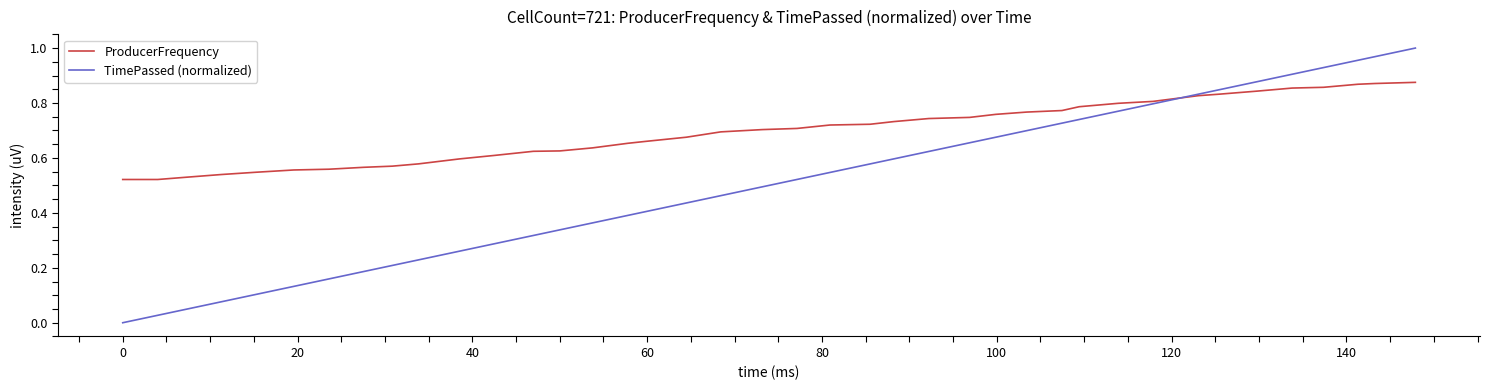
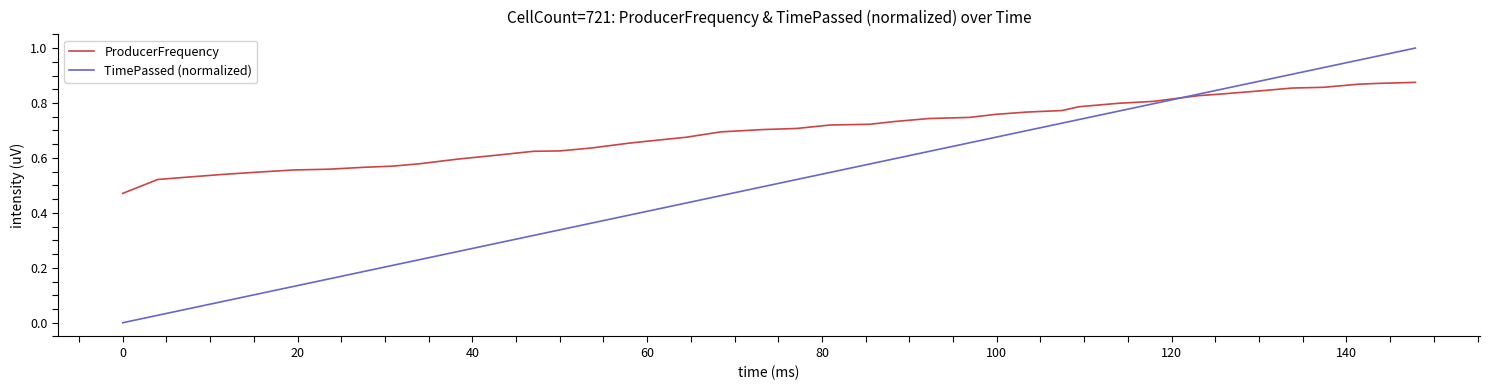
  {
    "ProducerFrequency": {
-     "0": 0.52
+     "0": 0.47
    },
    "TimePassed (normalized)": {
      "0": 0.00
    }
  }
